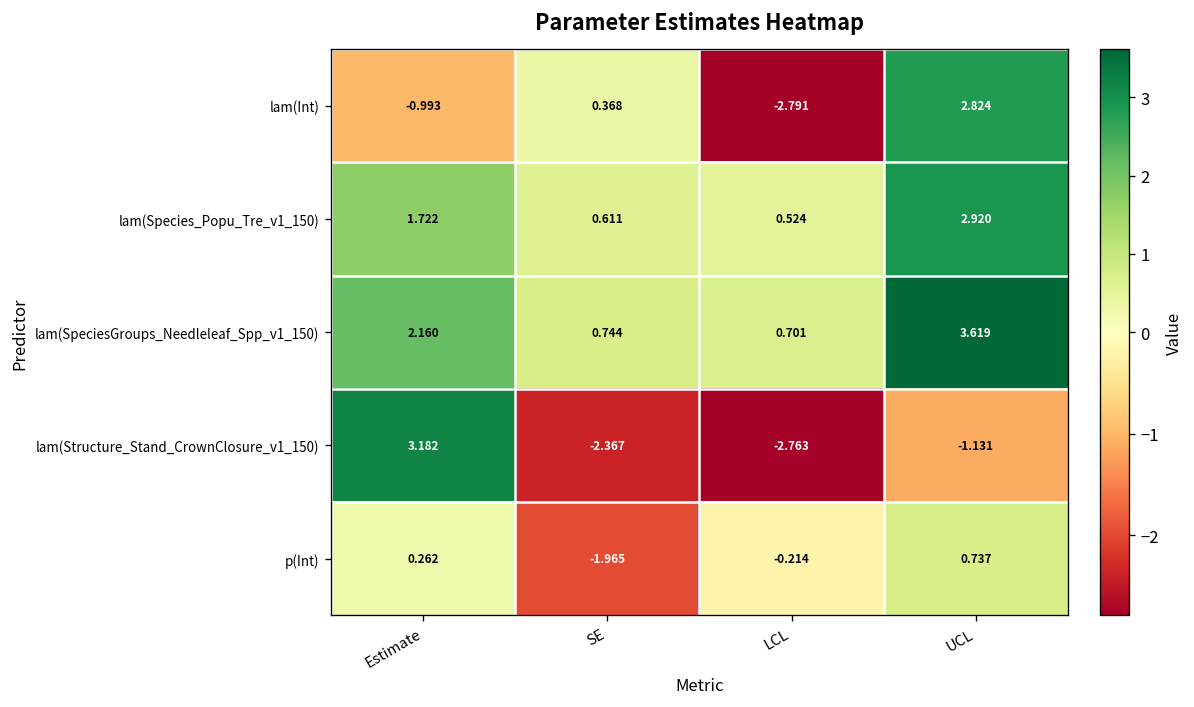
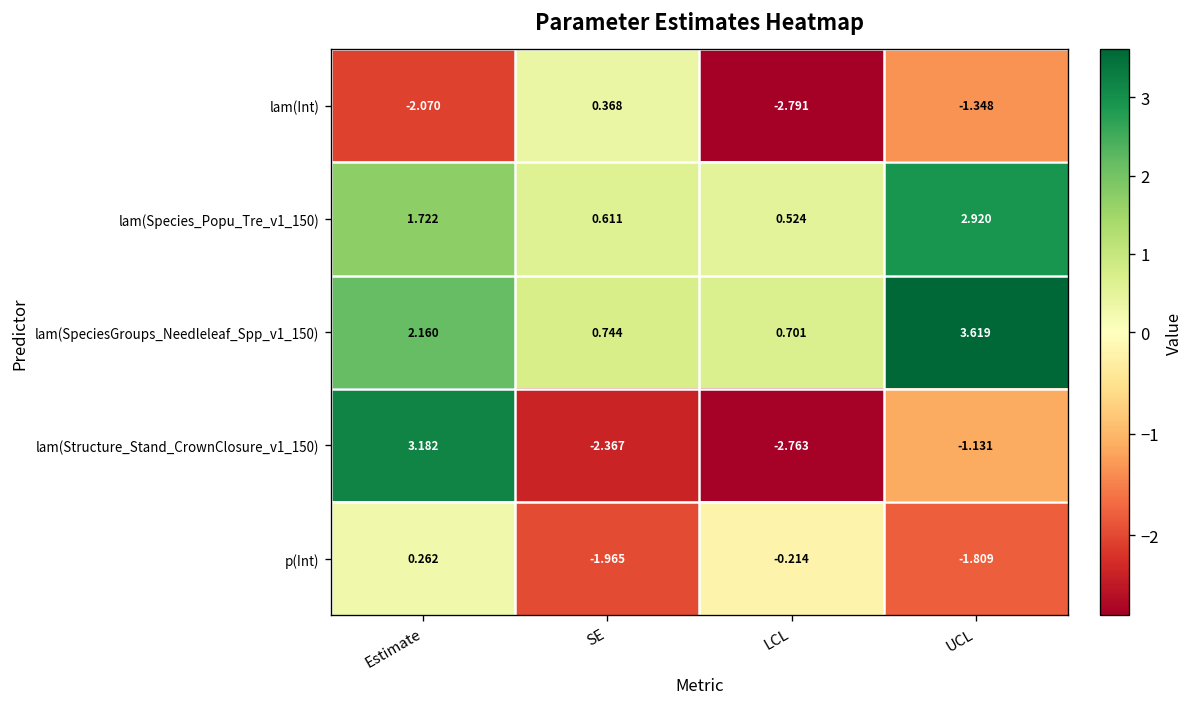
  {
    "lam(Int)": {
-     "Estimate": -0.993,
+     "Estimate": -2.070,
      "SE": 0.368,
      "LCL": -2.791,
-     "UCL": 2.824
+     "UCL": -1.348
    },
    "lam(Species_Popu_Tre_v1_150)": {
      "Estimate": 1.722,
      "SE": 0.611,
      "LCL": 0.524,
      "UCL": 2.920
    },
    "lam(SpeciesGroups_Needleleaf_Spp_v1_150)": {
      "Estimate": 2.160,
      "SE": 0.744,
      "LCL": 0.701,
      "UCL": 3.619
    },
    "lam(Structure_Stand_CrownClosure_v1_150)": {
      "Estimate": 3.182,
      "SE": -2.367,
      "LCL": -2.763,
      "UCL": -1.131
    },
    "p(Int)": {
      "Estimate": 0.262,
      "SE": -1.965,
      "LCL": -0.214,
-     "UCL": 0.737
+     "UCL": -1.809
    }
  }
